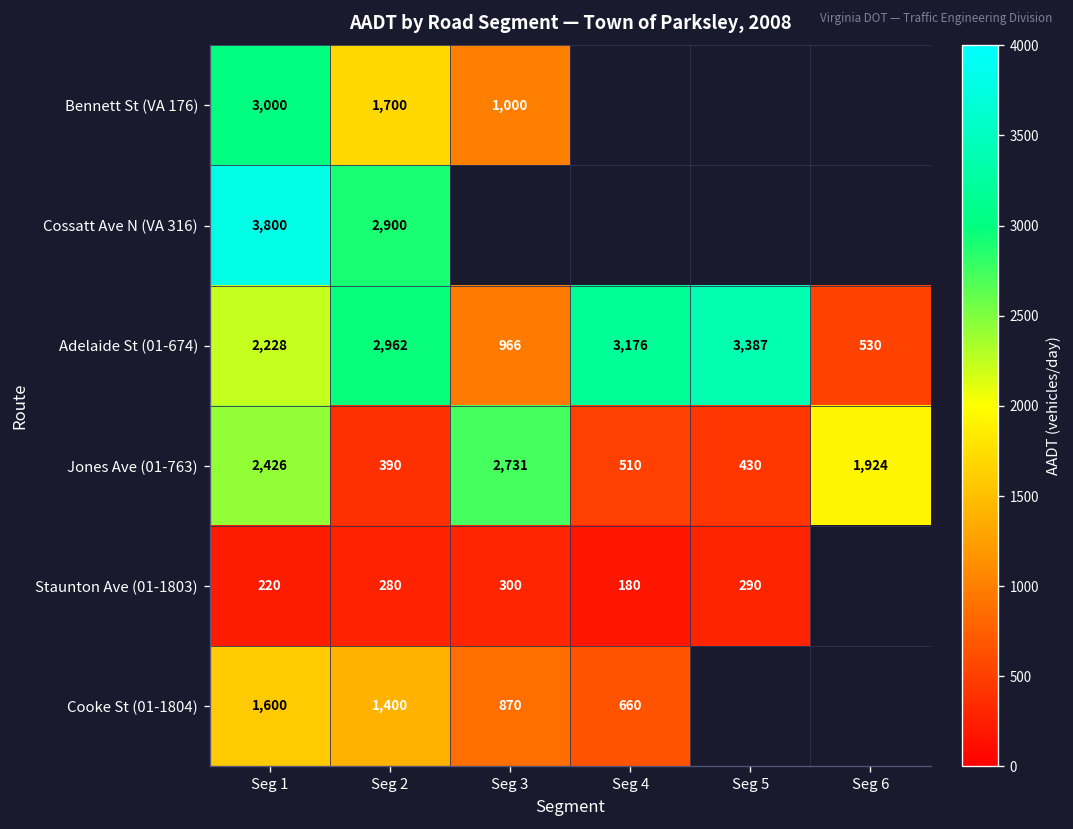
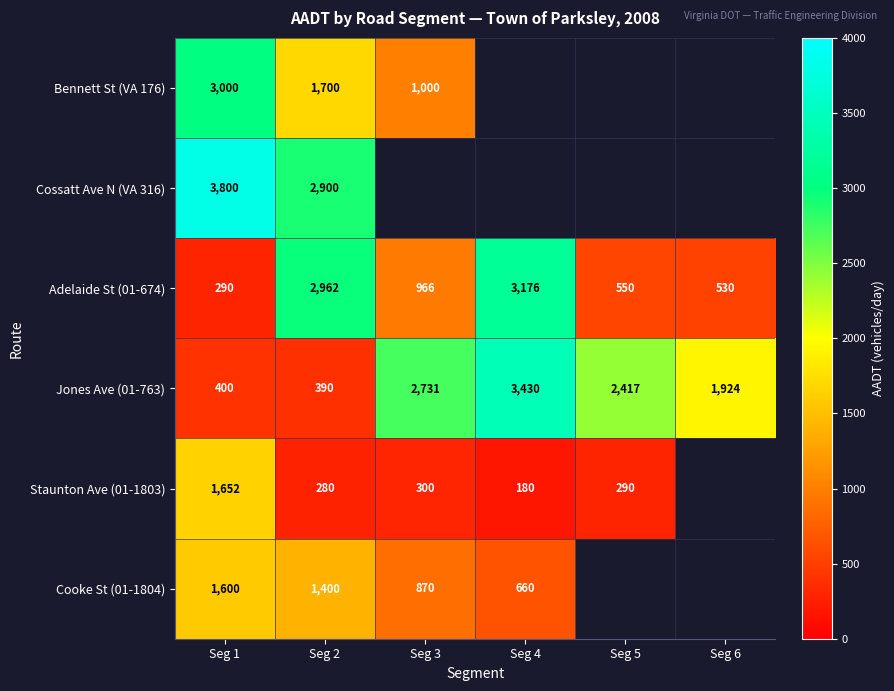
  {
    "Bennett St (VA 176)": {
      "Seg 1": "3,000",
      "Seg 2": "1,700",
      "Seg 3": "1,000"
    },
    "Cossatt Ave N (VA 316)": {
      "Seg 1": "3,800",
      "Seg 2": "2,900"
    },
    "Adelaide St (01-674)": {
-     "Seg 1": "2,228",
+     "Seg 1": "290",
      "Seg 2": "2,962",
      "Seg 3": "966",
      "Seg 4": "3,176",
-     "Seg 5": "3,387",
+     "Seg 5": "550",
      "Seg 6": "530"
    },
    "Jones Ave (01-763)": {
-     "Seg 1": "2,426",
+     "Seg 1": "400",
      "Seg 2": "390",
      "Seg 3": "2,731",
-     "Seg 4": "510",
-     "Seg 5": "430",
+     "Seg 4": "3,430",
+     "Seg 5": "2,417",
      "Seg 6": "1,924"
    },
    "Staunton Ave (01-1803)": {
-     "Seg 1": "220",
+     "Seg 1": "1,652",
      "Seg 2": "280",
      "Seg 3": "300",
      "Seg 4": "180",
      "Seg 5": "290"
    },
    "Cooke St (01-1804)": {
      "Seg 1": "1,600",
      "Seg 2": "1,400",
      "Seg 3": "870",
      "Seg 4": "660"
    }
  }
